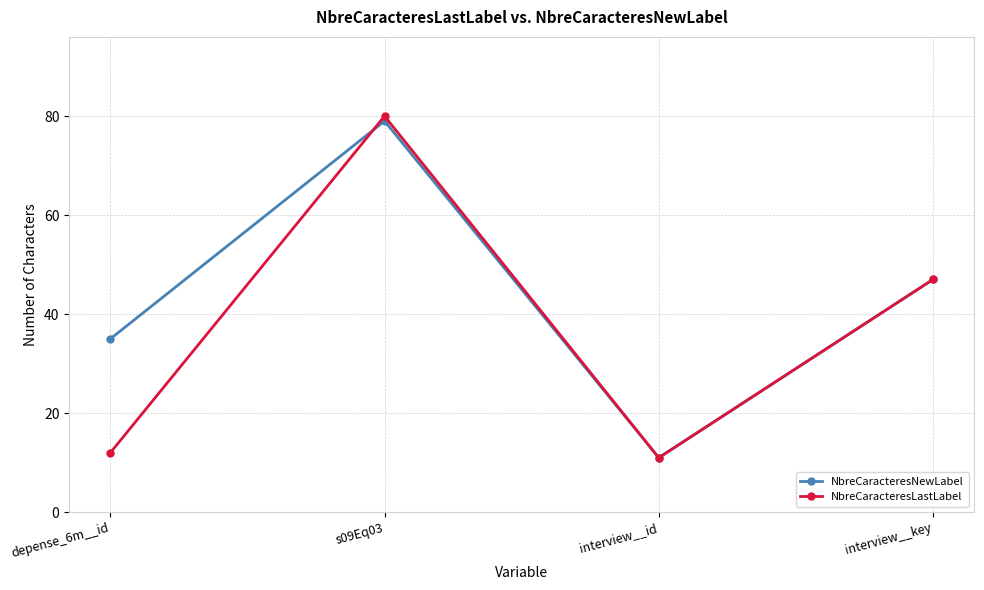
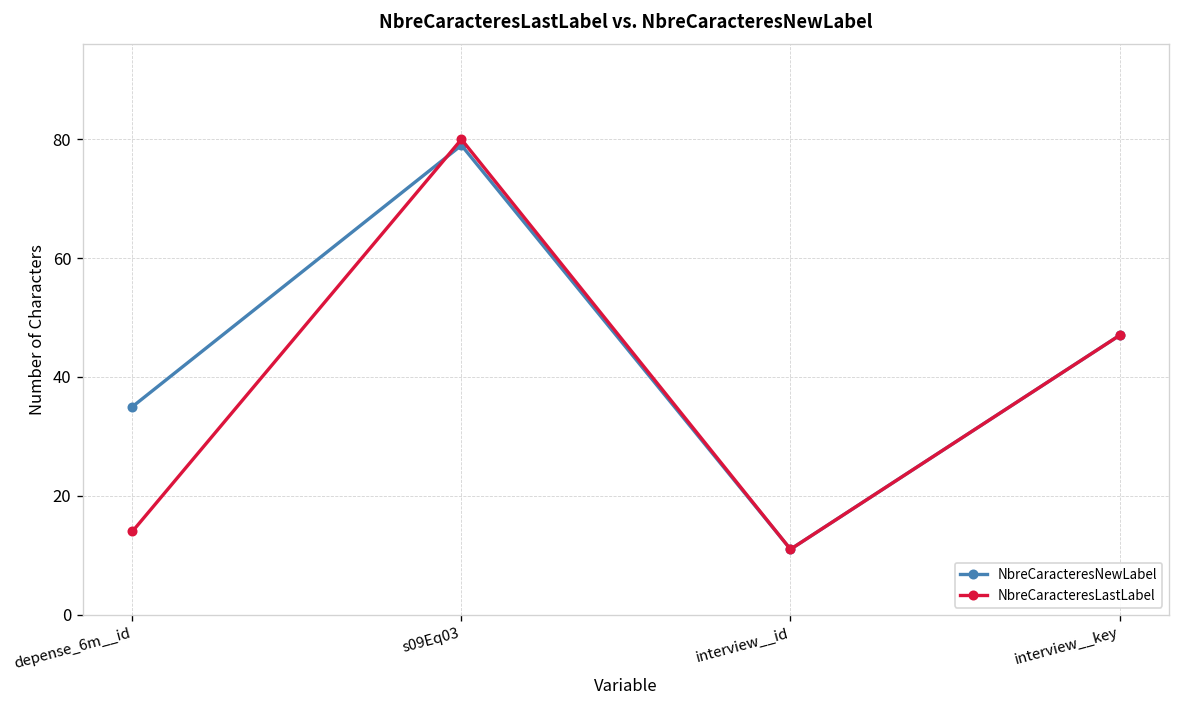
  {
    "NbreCaracteresNewLabel": {
      "depense_6m__id": 35,
      "s09Eq03": 79
    },
    "NbreCaracteresLastLabel": {
-     "depense_6m__id": 12,
+     "depense_6m__id": 14,
      "s09Eq03": 80
    }
  }
